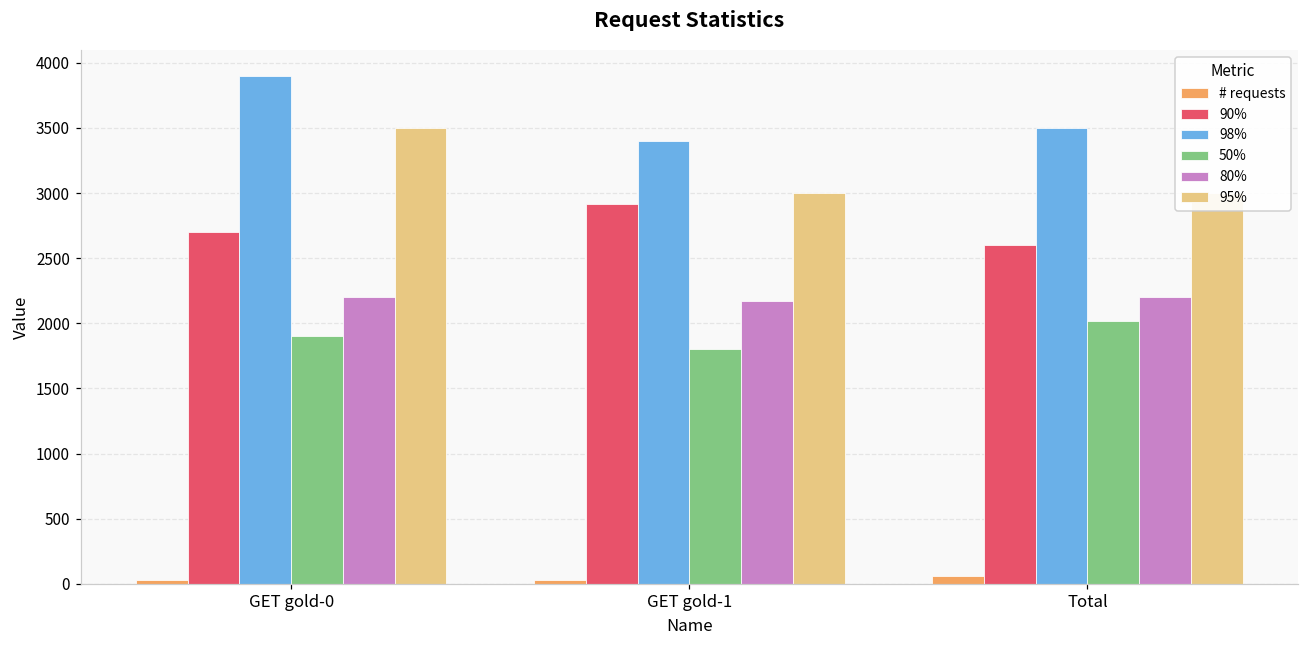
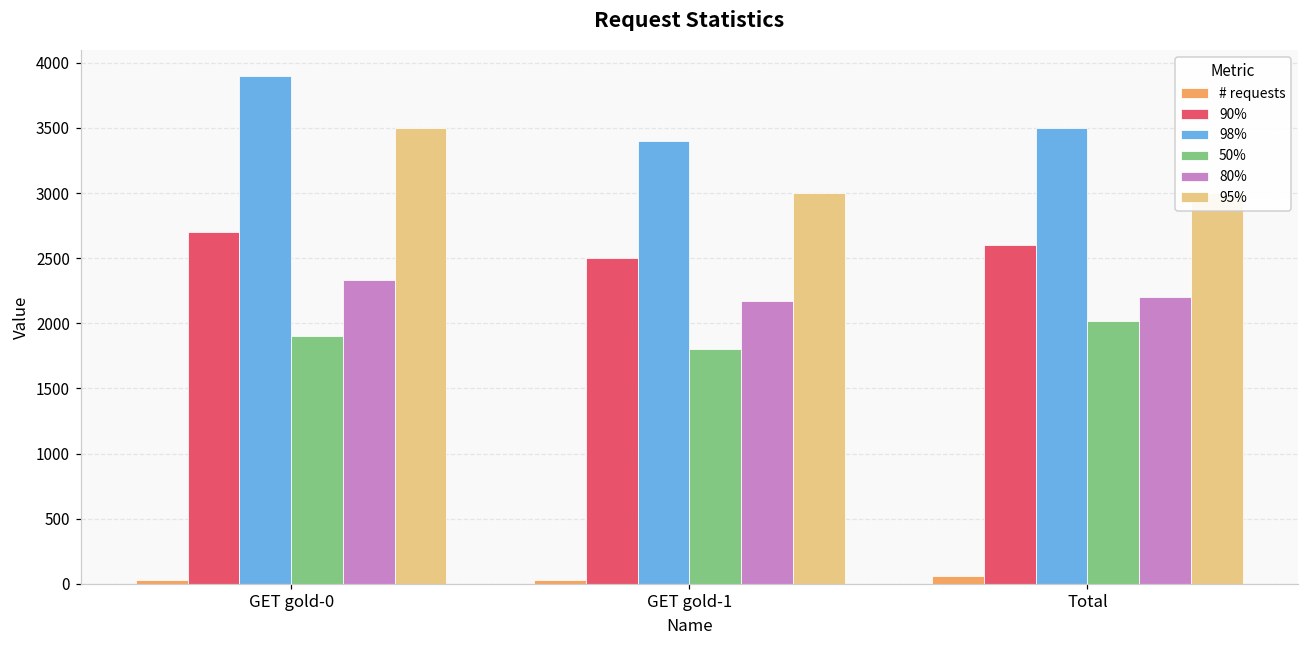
  {
    "90%": {
      "GET gold-0": 2700,
-     "GET gold-1": 2910,
+     "GET gold-1": 2500,
      "Total": 2600
    },
    "98%": {
      "GET gold-0": 3900,
      "GET gold-1": 3400,
      "Total": 3500
    },
    "50%": {
      "GET gold-0": 1900,
      "GET gold-1": 1800,
      "Total": 2010
    },
    "80%": {
-     "GET gold-0": 2200,
+     "GET gold-0": 2330,
      "GET gold-1": 2170,
      "Total": 2200
    }
  }
